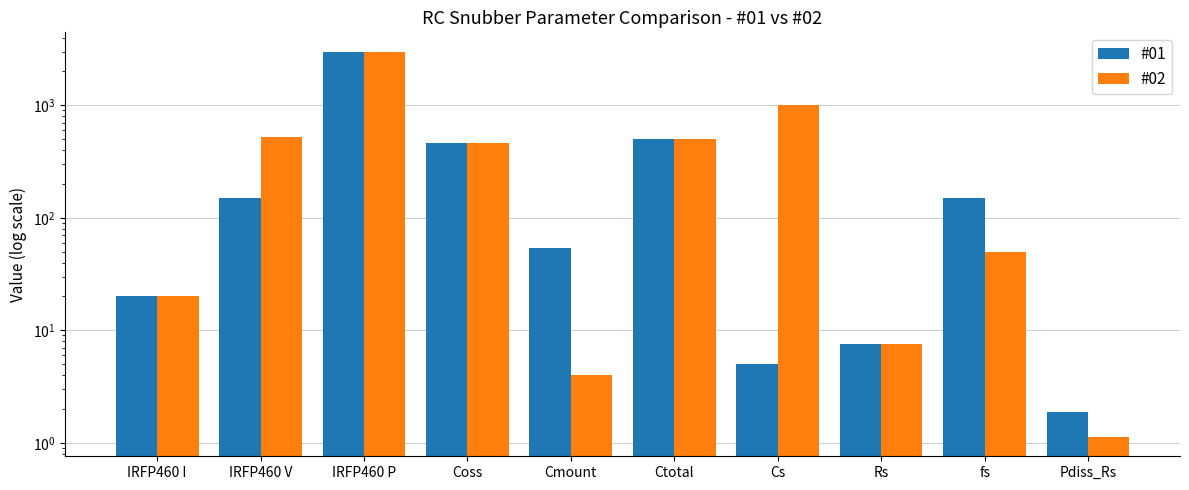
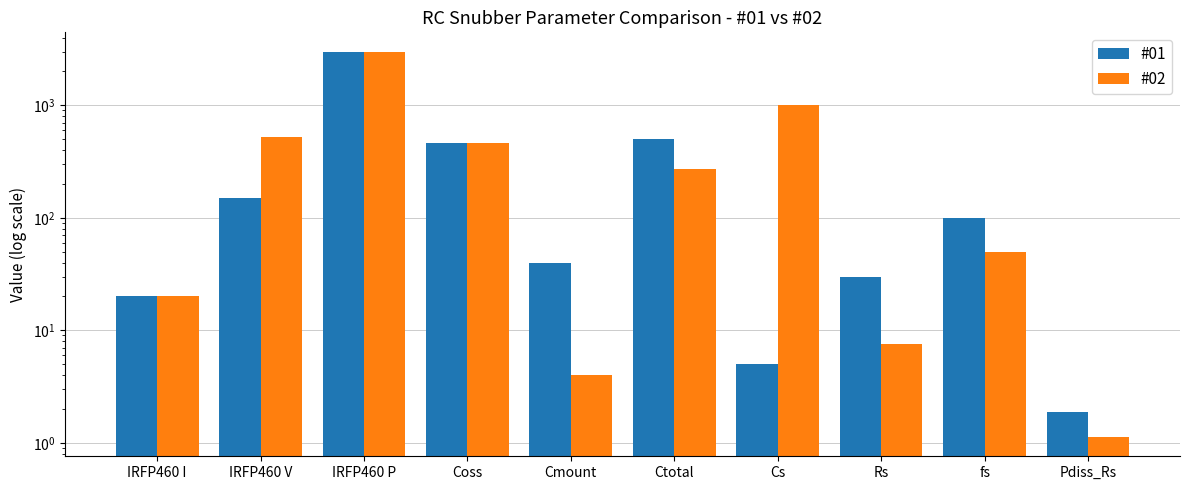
  {
    "#01": {
      "IRFP460 I": 20,
      "IRFP460 V": 150,
      "IRFP460 P": 3000,
      "Coss": 460,
-     "Cmount": 50,
+     "Cmount": 40,
      "Ctotal": 500,
      "Cs": 5,
-     "Rs": 8,
-     "fs": 150,
+     "Rs": 30,
+     "fs": 100,
      "Pdiss_Rs": 1.9
    },
    "#02": {
      "IRFP460 I": 20,
      "IRFP460 V": 500,
      "IRFP460 P": 3000,
      "Coss": 460,
      "Cmount": 4,
-     "Ctotal": 500,
+     "Ctotal": 270,
      "Cs": 1000,
      "Rs": 8,
      "fs": 50,
      "Pdiss_Rs": 1.1
    }
  }
